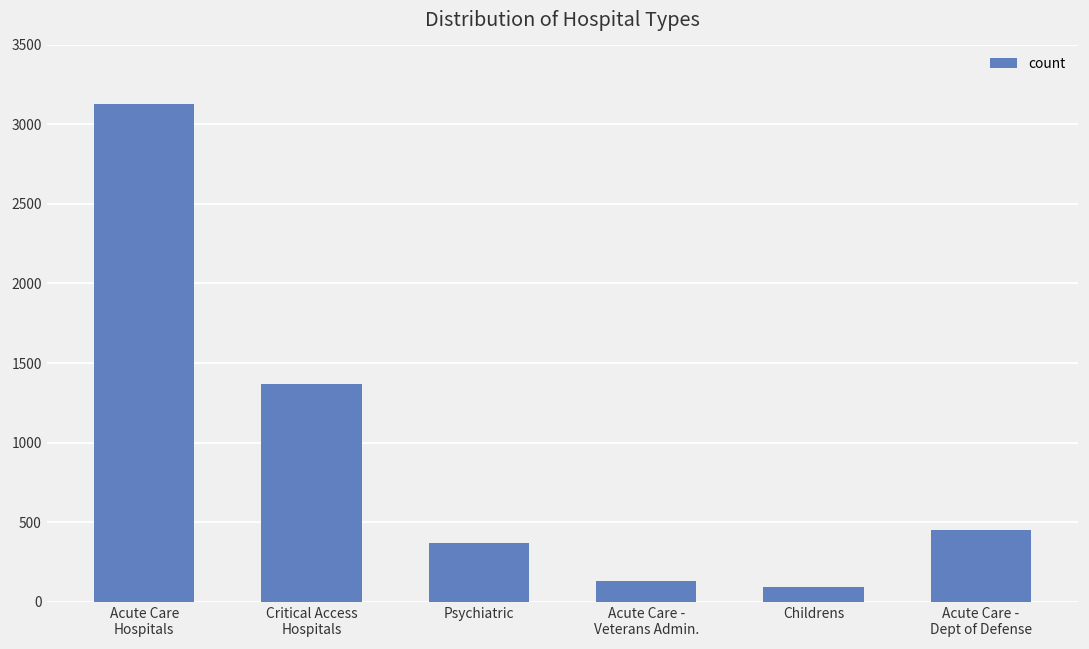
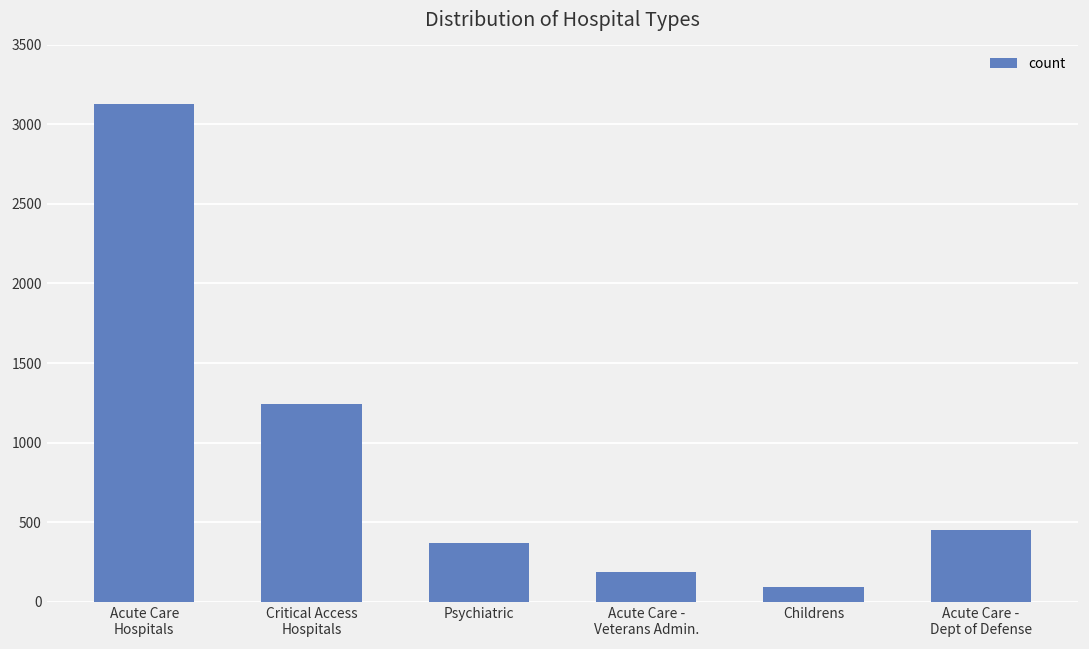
  {
    "Acute Care Hospitals": 3130,
-   "Critical Access Hospitals": 1370,
+   "Critical Access Hospitals": 1240,
    "Psychiatric": 370,
-   "Acute Care - Veterans Admin.": 130,
+   "Acute Care - Veterans Admin.": 190,
    "Childrens": 90,
    "Acute Care - Dept of Defense": 450
  }
